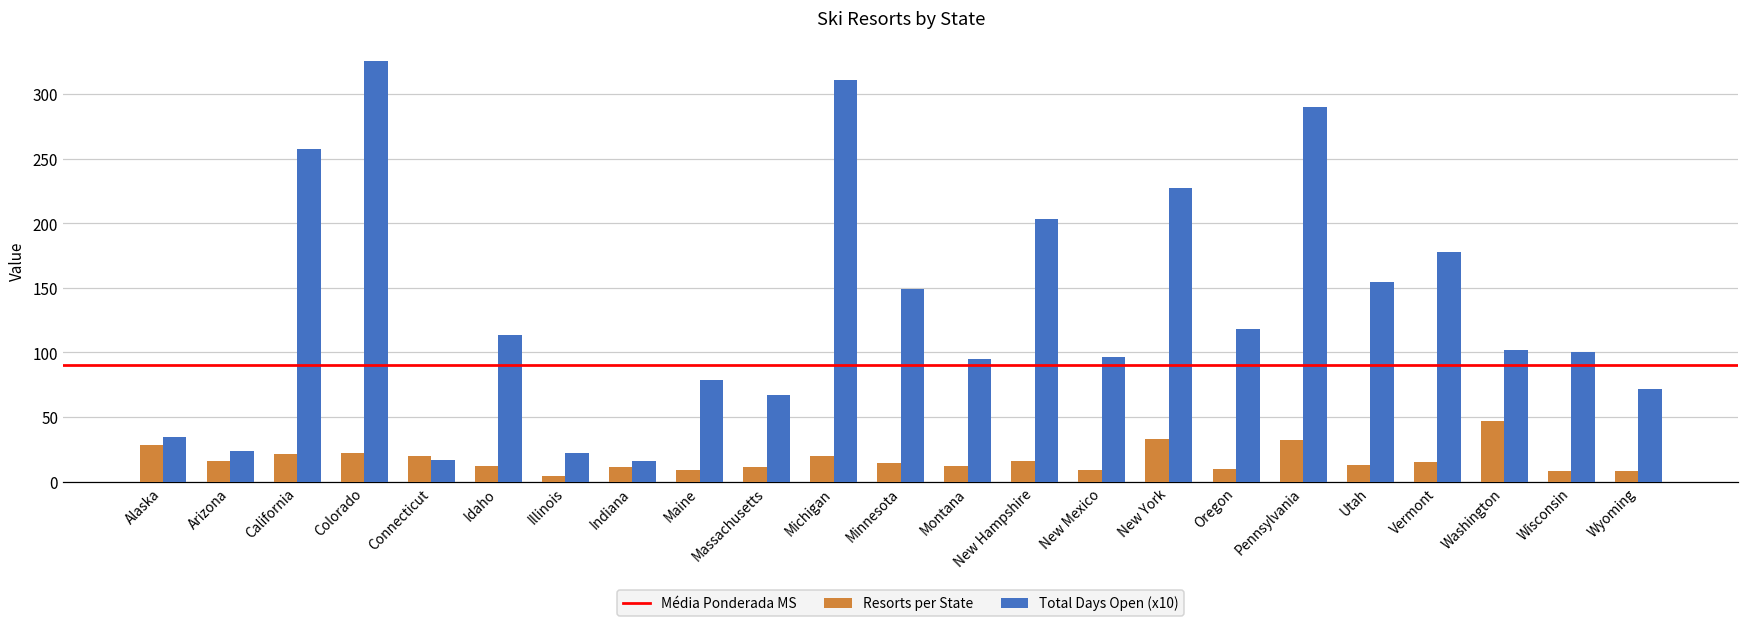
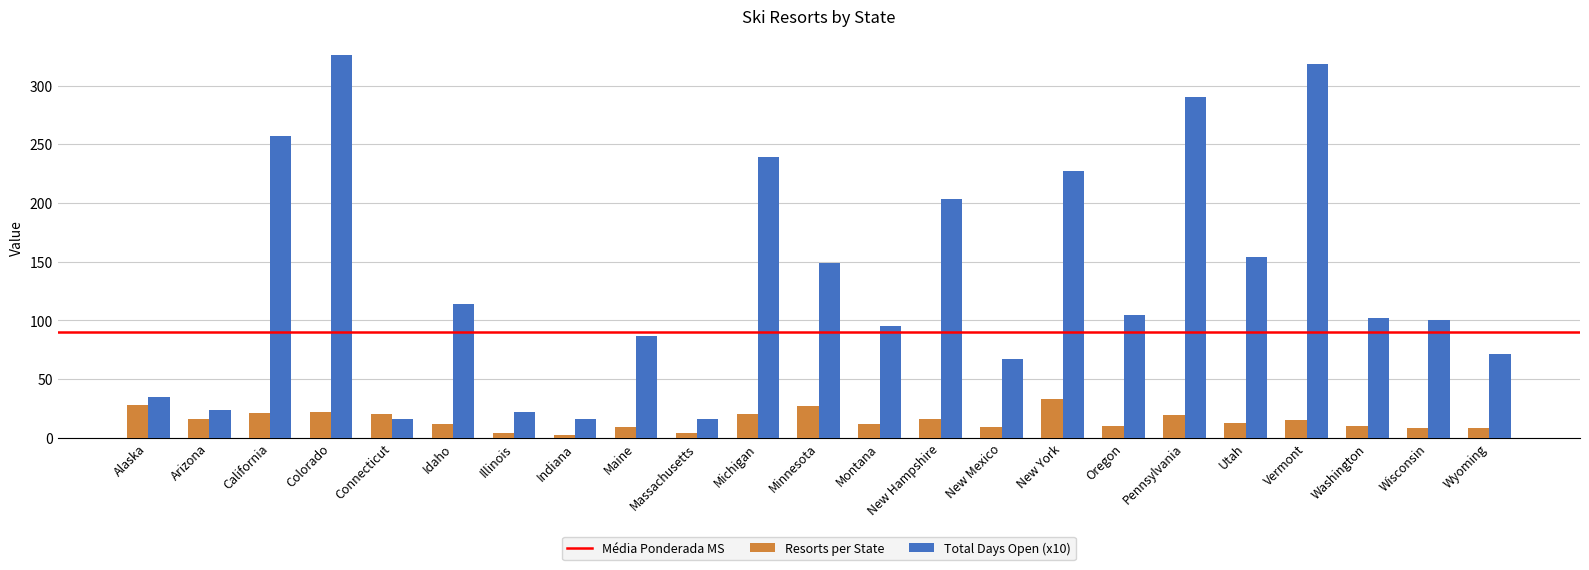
  {
    "Resorts per State": {
      "Alaska": 28,
      "Arizona": 16,
      "California": 21,
      "Colorado": 22,
      "Connecticut": 20,
      "Idaho": 12,
      "Illinois": 4,
-     "Indiana": 11,
+     "Indiana": 2,
      "Maine": 9,
-     "Massachusetts": 11,
+     "Massachusetts": 4,
      "Michigan": 20,
-     "Minnesota": 14,
+     "Minnesota": 27,
      "Montana": 12,
      "New Hampshire": 16,
      "New Mexico": 9,
      "New York": 33,
      "Oregon": 10,
-     "Pennsylvania": 32,
+     "Pennsylvania": 19,
      "Utah": 13,
      "Vermont": 15,
-     "Washington": 47,
+     "Washington": 10,
      "Wisconsin": 8,
      "Wyoming": 8
    },
    "Total Days Open (x10)": {
      "Alaska": 35,
      "Arizona": 24,
      "California": 257,
      "Colorado": 326,
      "Connecticut": 16,
      "Idaho": 114,
      "Illinois": 22,
      "Indiana": 16,
-     "Maine": 79,
-     "Massachusetts": 67,
-     "Michigan": 311,
+     "Maine": 87,
+     "Massachusetts": 16,
+     "Michigan": 239,
      "Minnesota": 149,
      "Montana": 95,
      "New Hampshire": 203,
-     "New Mexico": 97,
+     "New Mexico": 67,
      "New York": 227,
-     "Oregon": 118,
+     "Oregon": 105,
      "Pennsylvania": 290,
      "Utah": 154,
-     "Vermont": 178,
+     "Vermont": 318,
      "Washington": 102,
      "Wisconsin": 100,
      "Wyoming": 72
    }
  }
